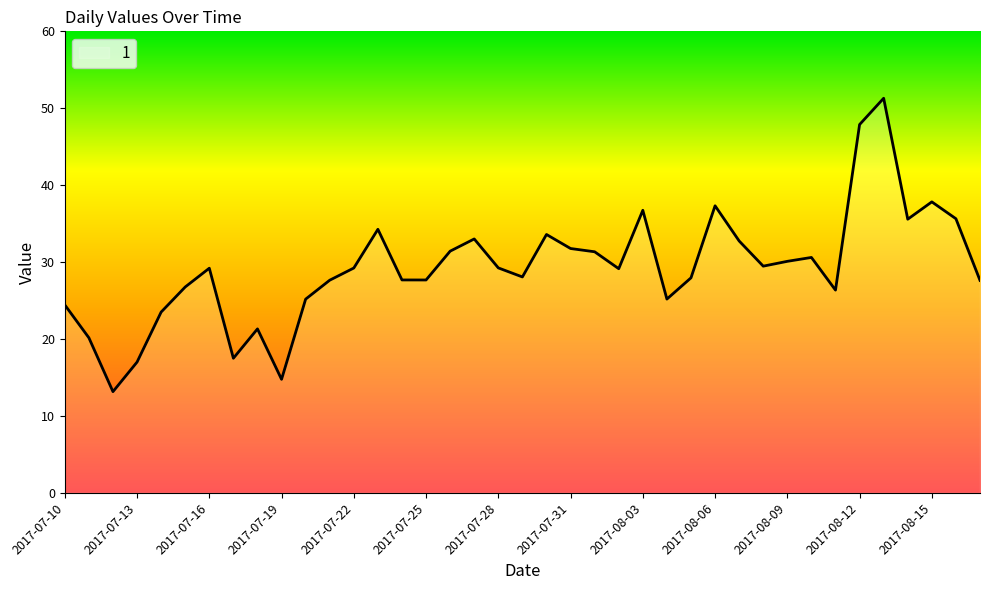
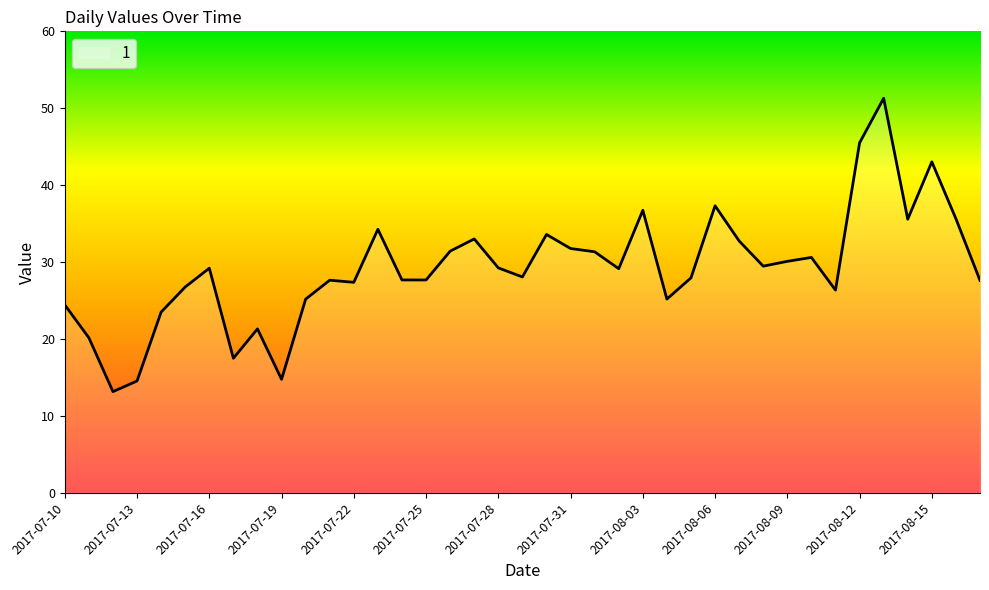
  {
    "2017-07-10": 24,
-   "2017-07-13": 17,
+   "2017-07-13": 15,
    "2017-07-16": 29,
    "2017-07-19": 15,
-   "2017-07-22": 29,
+   "2017-07-22": 27,
    "2017-07-25": 28,
    "2017-07-28": 29,
    "2017-07-31": 32,
    "2017-08-03": 37,
    "2017-08-06": 37,
    "2017-08-09": 30,
-   "2017-08-12": 48,
-   "2017-08-15": 38
+   "2017-08-12": 46,
+   "2017-08-15": 43
  }
